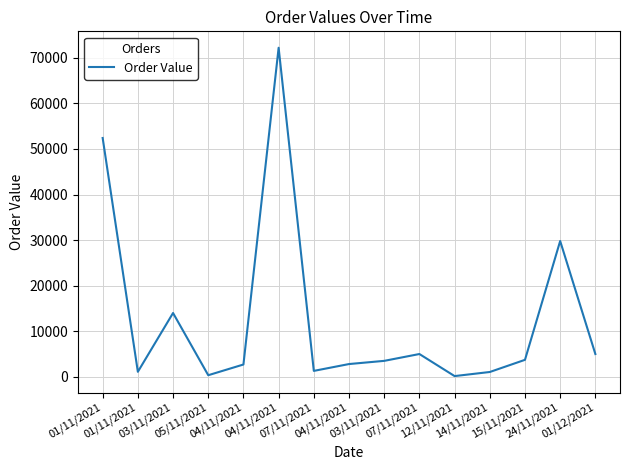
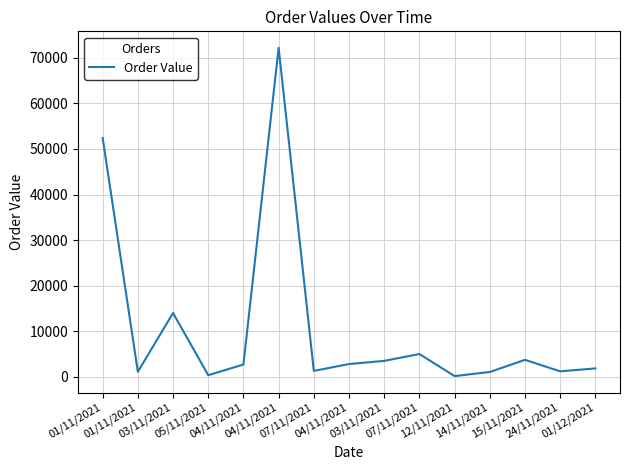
  {
    "05/11/2021": 0,
    "12/11/2021": 0,
    "14/11/2021": 1000,
    "15/11/2021": 4000,
-   "24/11/2021": 30000,
-   "01/12/2021": 5000
+   "24/11/2021": 1000,
+   "01/12/2021": 2000
  }
